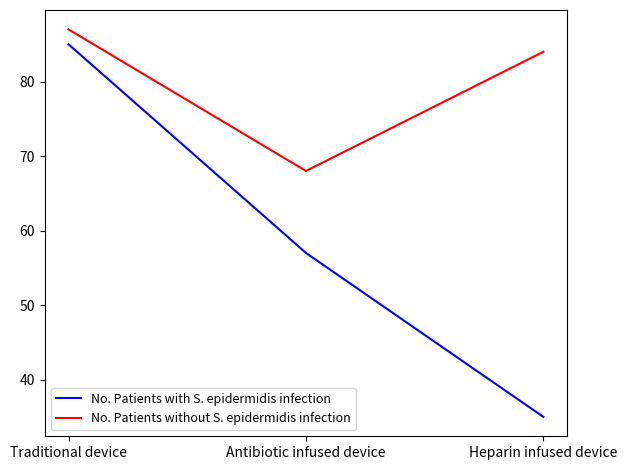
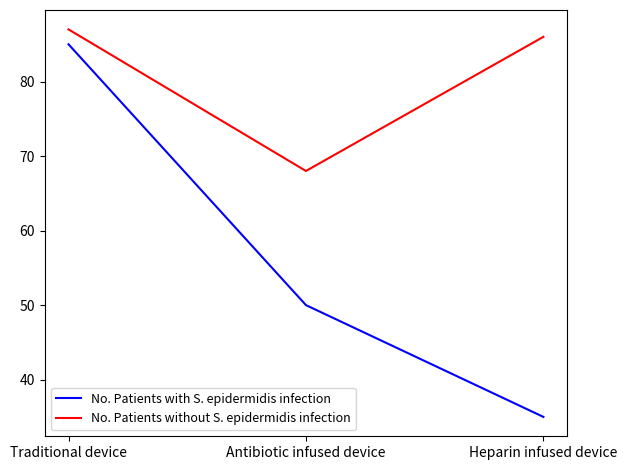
  {
    "No. Patients with S. epidermidis infection": {
      "Traditional device": 85,
-     "Antibiotic infused device": 57,
+     "Antibiotic infused device": 50,
      "Heparin infused device": 35
    },
    "No. Patients without S. epidermidis infection": {
      "Traditional device": 87,
      "Antibiotic infused device": 68,
-     "Heparin infused device": 84
+     "Heparin infused device": 86
    }
  }
